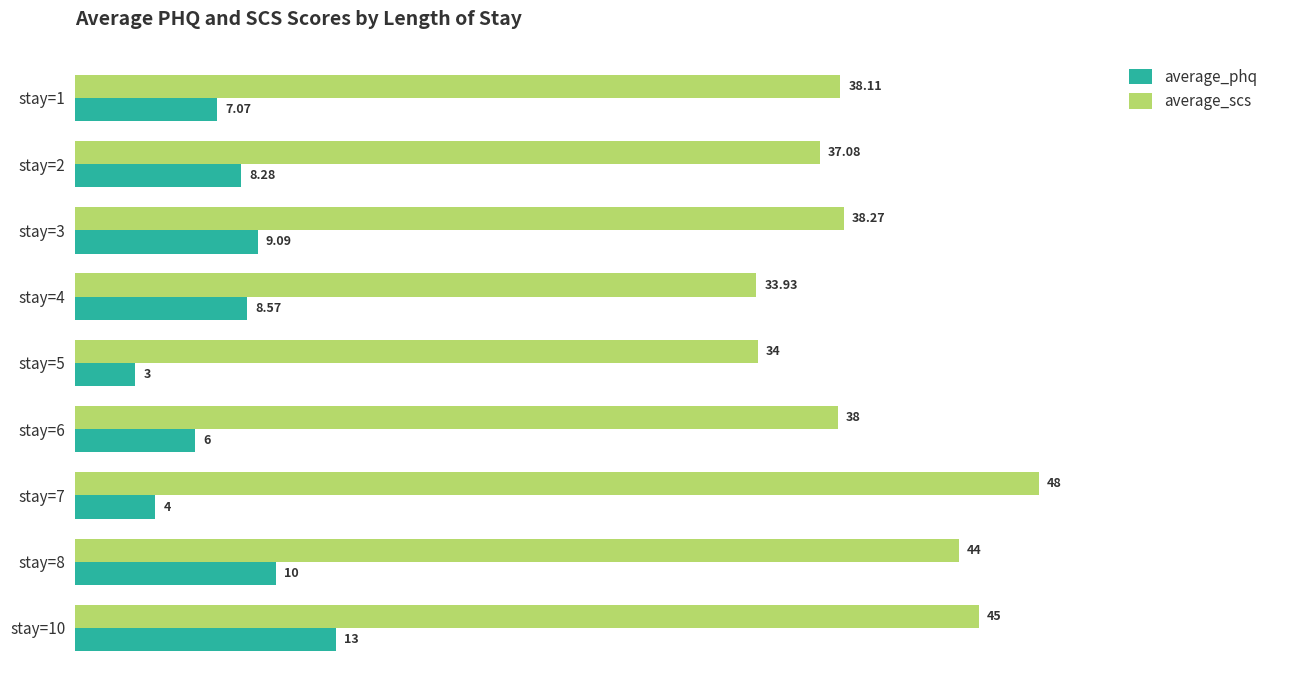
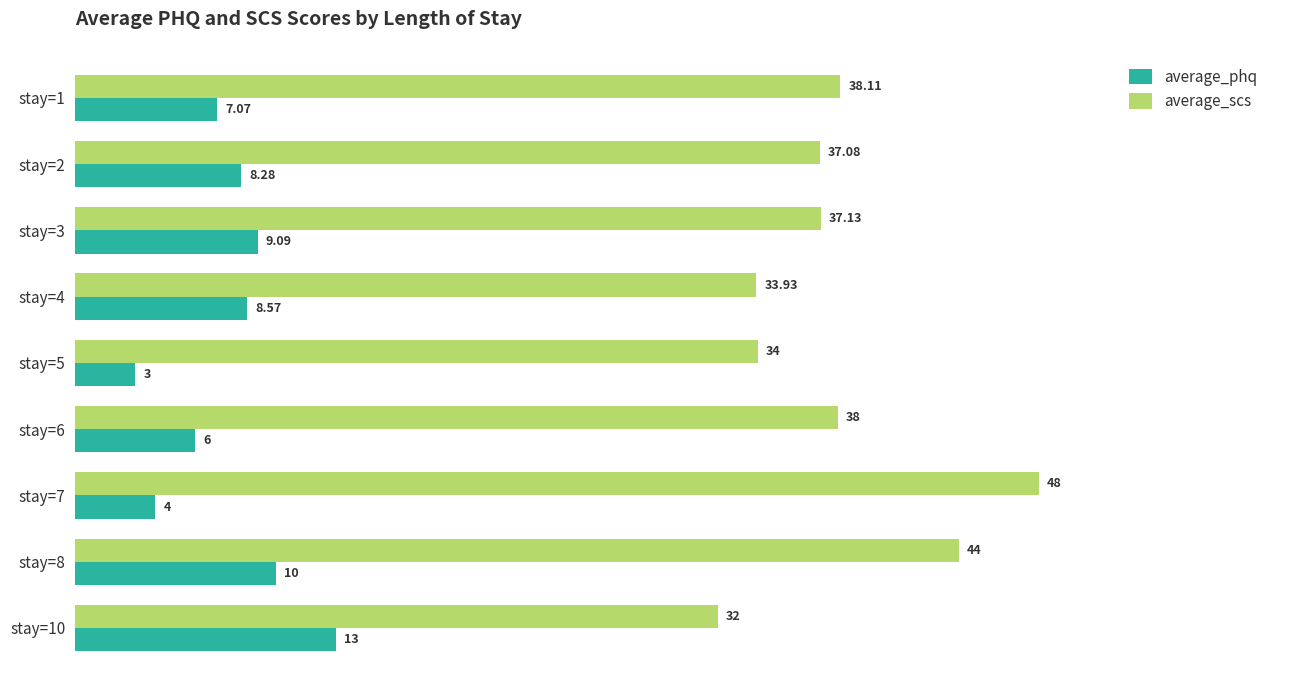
  {
    "average_phq": {
      "stay=1": 7.07,
      "stay=2": 8.28,
      "stay=3": 9.09,
      "stay=4": 8.57,
      "stay=5": 3,
      "stay=6": 6,
      "stay=7": 4,
      "stay=8": 10,
      "stay=10": 13
    },
    "average_scs": {
      "stay=1": 38.11,
      "stay=2": 37.08,
-     "stay=3": 38.27,
+     "stay=3": 37.13,
      "stay=4": 33.93,
      "stay=5": 34,
      "stay=6": 38,
      "stay=7": 48,
      "stay=8": 44,
-     "stay=10": 45
+     "stay=10": 32
    }
  }
